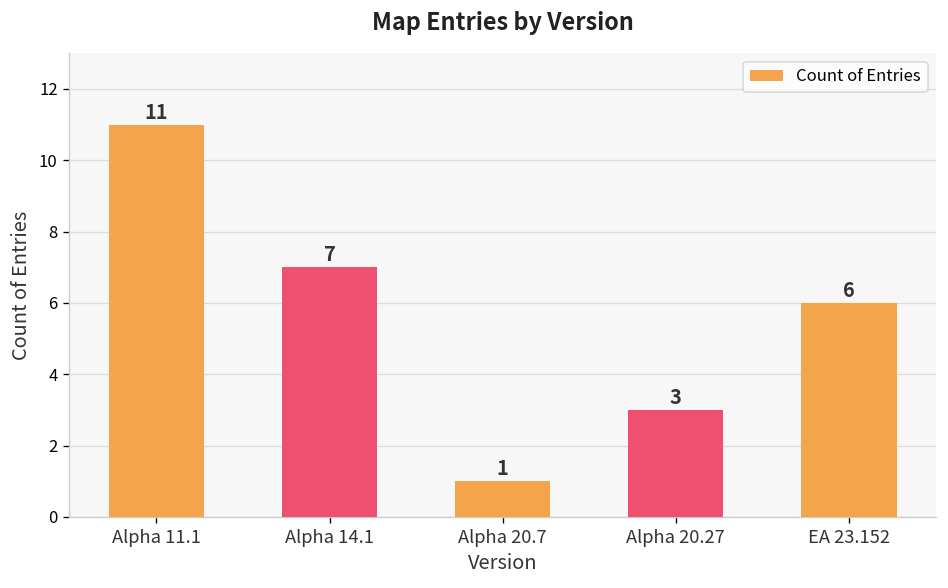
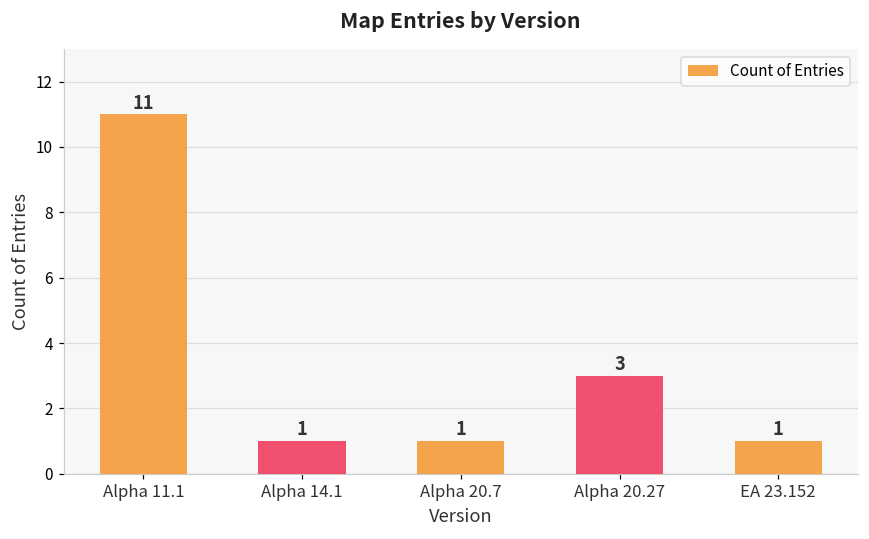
  {
    "Alpha 11.1": 11,
-   "Alpha 14.1": 7,
+   "Alpha 14.1": 1,
    "Alpha 20.7": 1,
    "Alpha 20.27": 3,
-   "EA 23.152": 6
+   "EA 23.152": 1
  }
